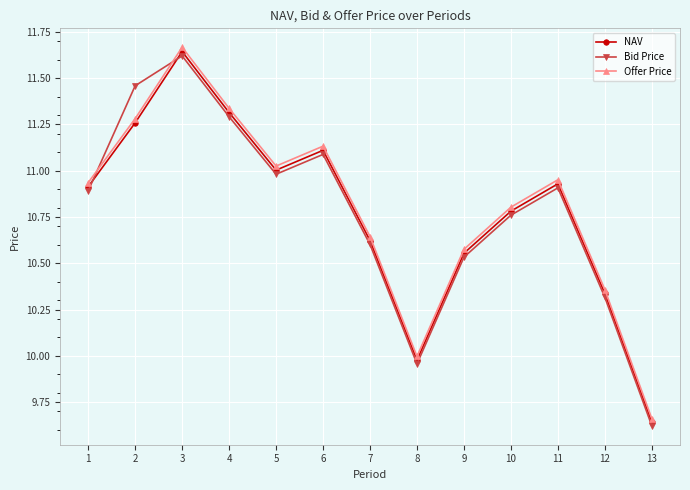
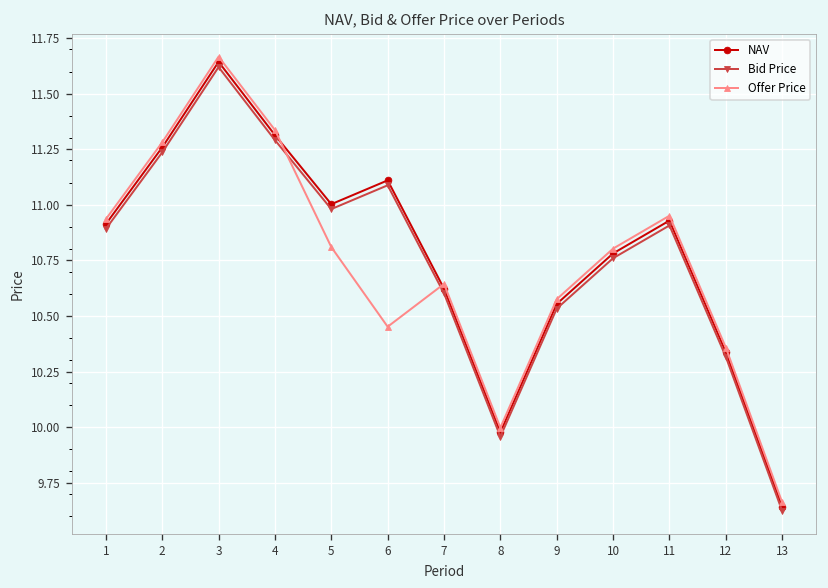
  {
    "NAV": {
      "1": 10.91,
      "2": 11.26,
      "3": 11.64,
      "4": 11.31,
      "5": 11.00,
      "6": 11.11,
      "7": 10.62,
      "8": 9.98,
      "9": 10.55,
      "10": 10.78,
      "11": 10.93,
      "12": 10.34,
      "13": 9.64
    },
    "Bid Price": {
      "1": 10.89,
-     "2": 11.46,
+     "2": 11.24,
      "3": 11.62,
      "4": 11.29,
      "5": 10.98,
      "6": 11.09,
      "7": 10.60,
      "8": 9.96,
      "9": 10.53,
      "10": 10.76,
      "11": 10.91,
      "12": 10.32,
      "13": 9.62
    },
    "Offer Price": {
      "1": 10.94,
      "2": 11.28,
      "3": 11.67,
      "4": 11.34,
-     "5": 11.03,
-     "6": 11.13,
+     "5": 10.81,
+     "6": 10.45,
      "7": 10.64,
      "8": 10.00,
      "9": 10.58,
      "10": 10.80,
      "11": 10.95,
      "12": 10.36,
      "13": 9.66
    }
  }
